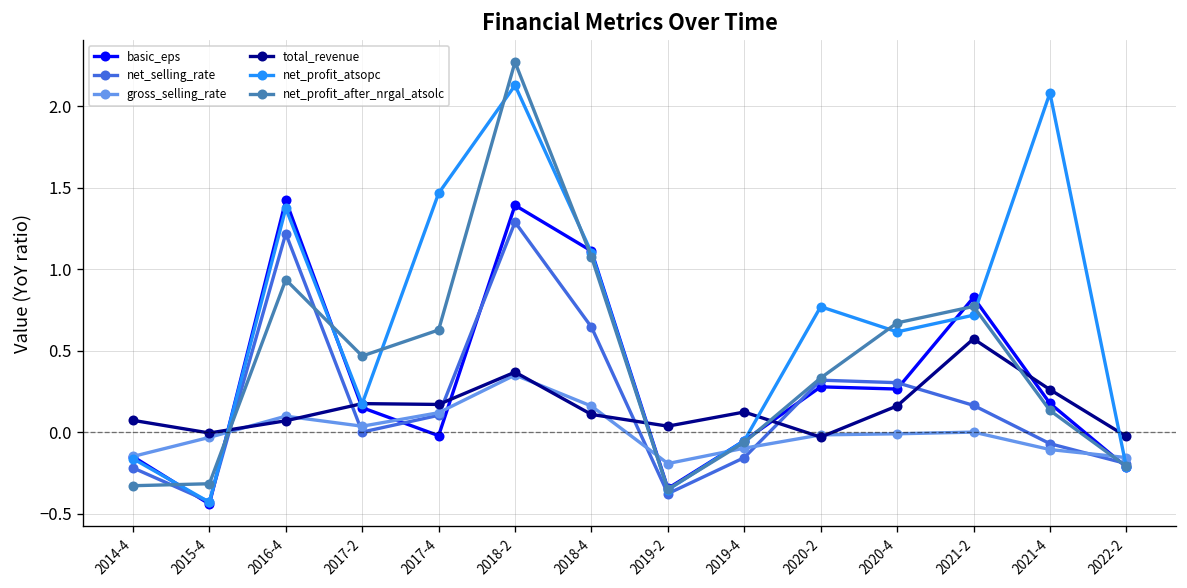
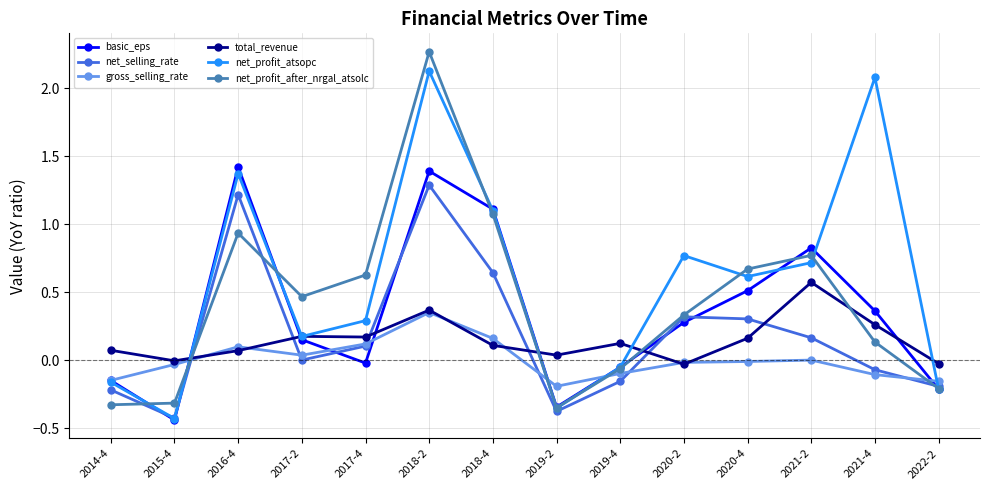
  {
    "basic_eps": {
      "2016-4": 1.42,
      "2017-2": 0.15,
      "2017-4": -0.02,
      "2018-2": 1.39,
      "2020-2": 0.28,
-     "2020-4": 0.26,
+     "2020-4": 0.51,
      "2021-2": 0.83,
-     "2021-4": 0.18
+     "2021-4": 0.36
    },
    "total_revenue": {
      "2014-4": 0.07,
      "2015-4": -0.01,
      "2016-4": 0.07,
      "2017-4": 0.17,
      "2018-4": 0.11,
      "2019-2": 0.04,
      "2019-4": 0.12,
      "2020-4": 0.16,
      "2021-2": 0.57,
      "2021-4": 0.26,
      "2022-2": -0.03
    },
    "net_profit_atsopc": {
      "2016-4": 1.37,
-     "2017-4": 1.46,
+     "2017-4": 0.29,
      "2018-2": 2.13,
      "2020-2": 0.77,
      "2020-4": 0.62,
      "2021-2": 0.72,
      "2021-4": 2.08
    }
  }
